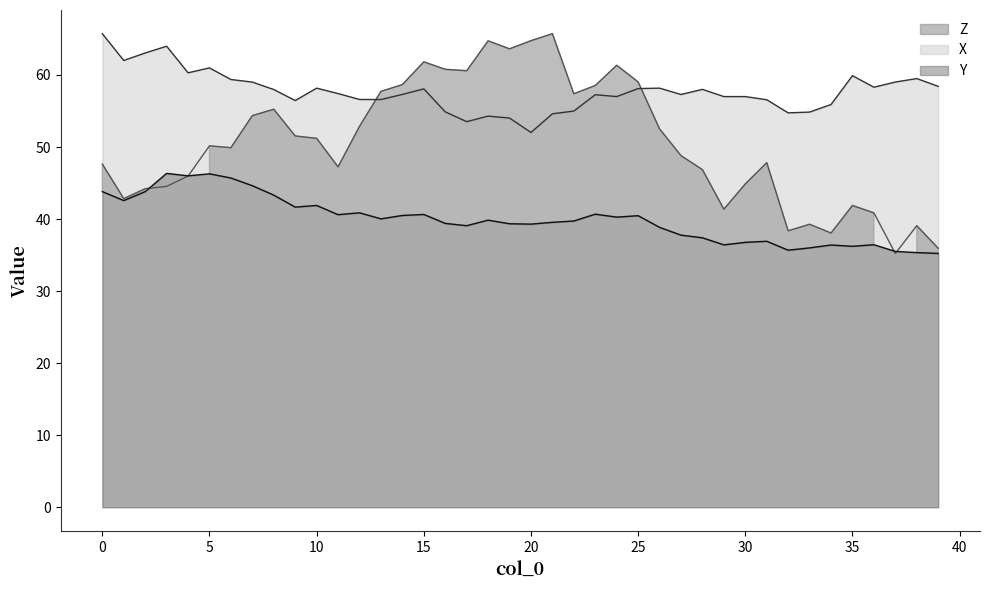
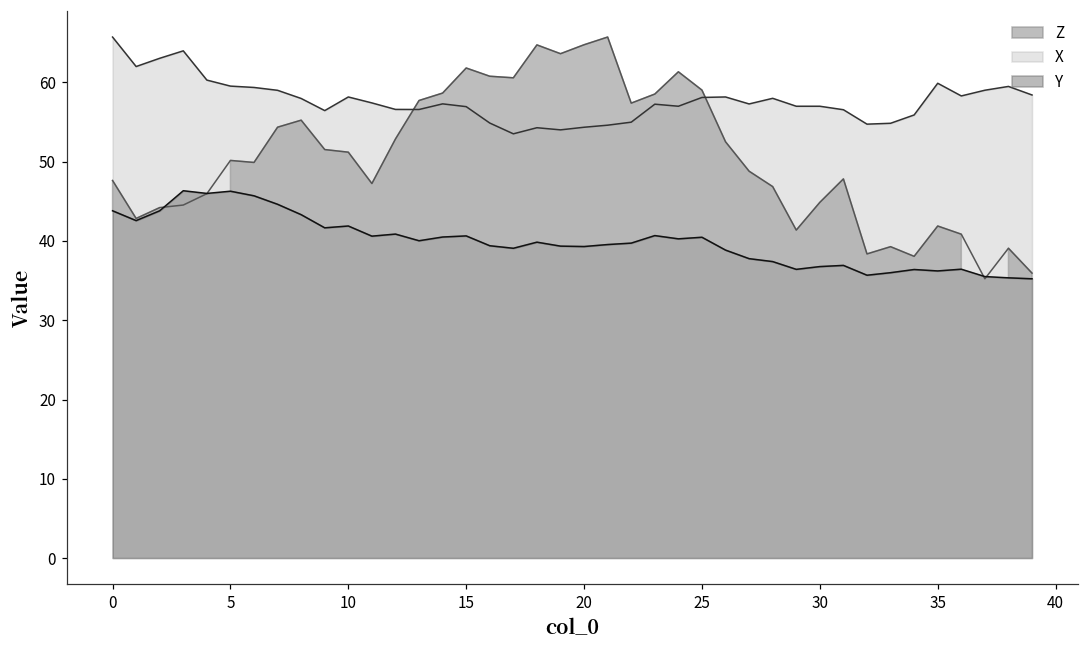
  {
    "X": {
      "0": 66,
-     "5": 61,
+     "5": 60,
      "10": 58,
-     "15": 58,
-     "20": 52,
+     "15": 57,
+     "20": 54,
      "25": 58,
      "30": 57,
      "35": 60
    }
  }
